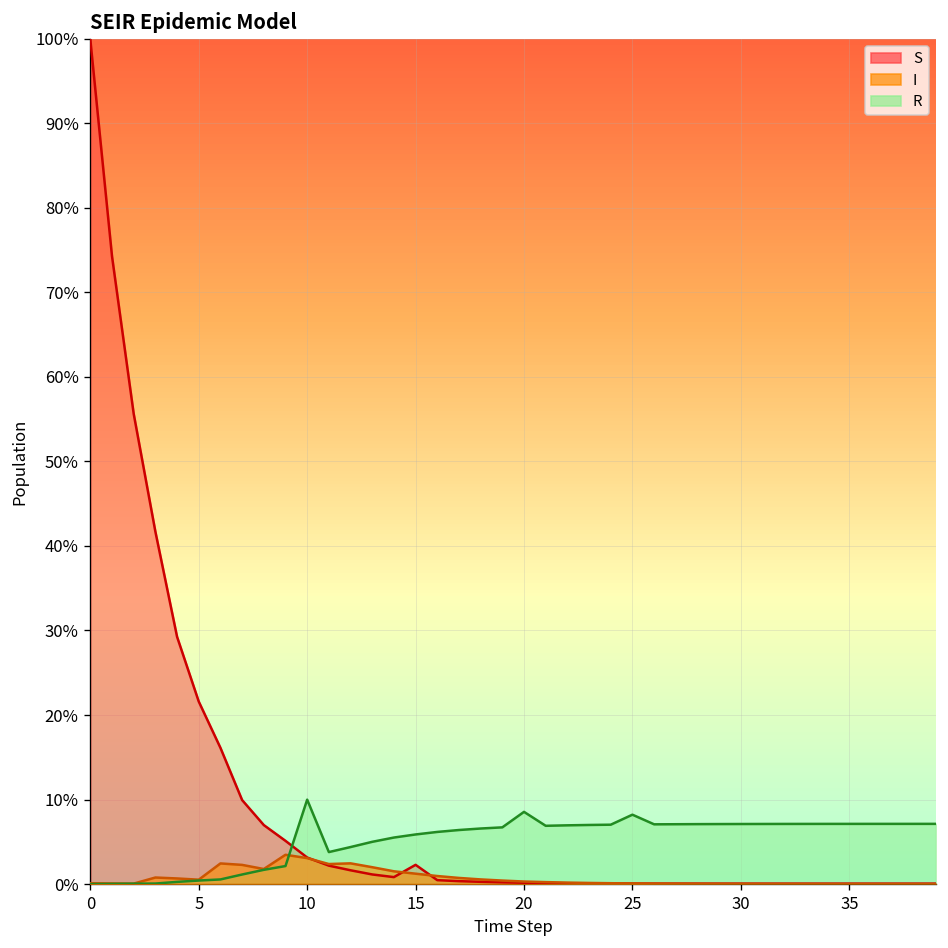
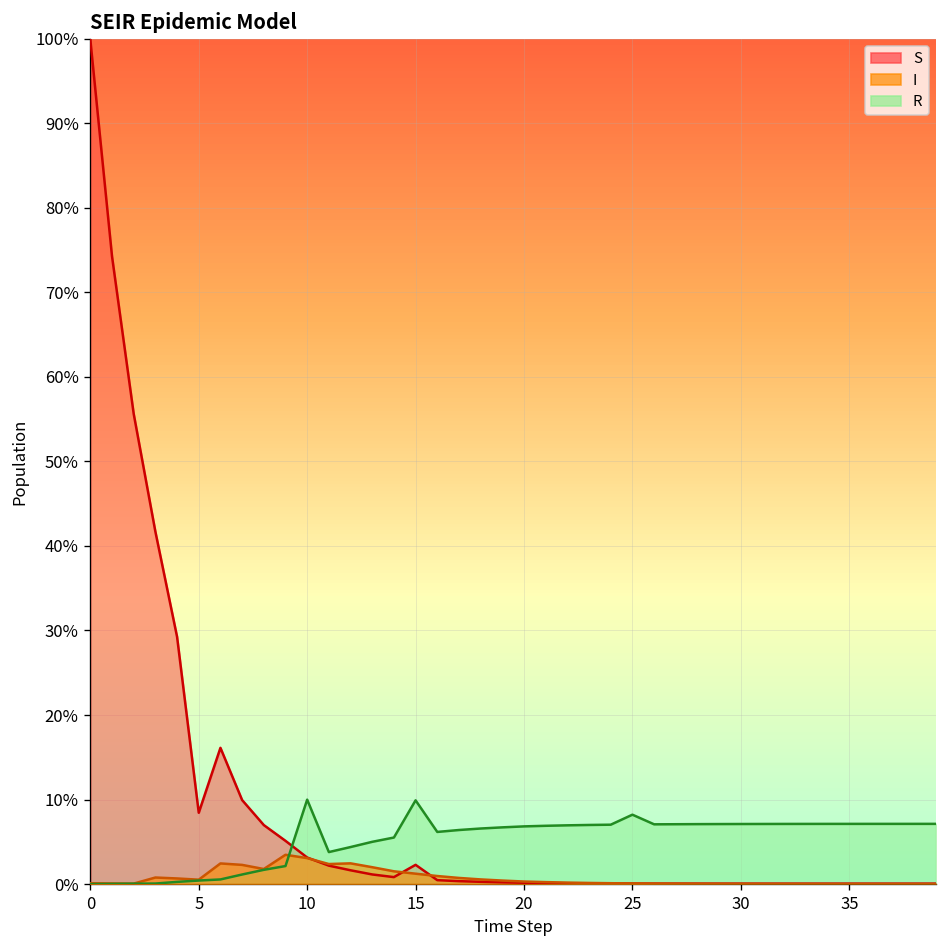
  {
    "S": {
      "0": "100%",
-     "5": "22%",
+     "5": "8%",
      "15": "2%"
    },
    "I": {
      "15": "1%"
    },
    "R": {
      "10": "10%",
-     "15": "6%",
-     "20": "9%",
+     "15": "10%",
+     "20": "7%",
      "25": "8%",
      "30": "7%",
      "35": "7%"
    }
  }
